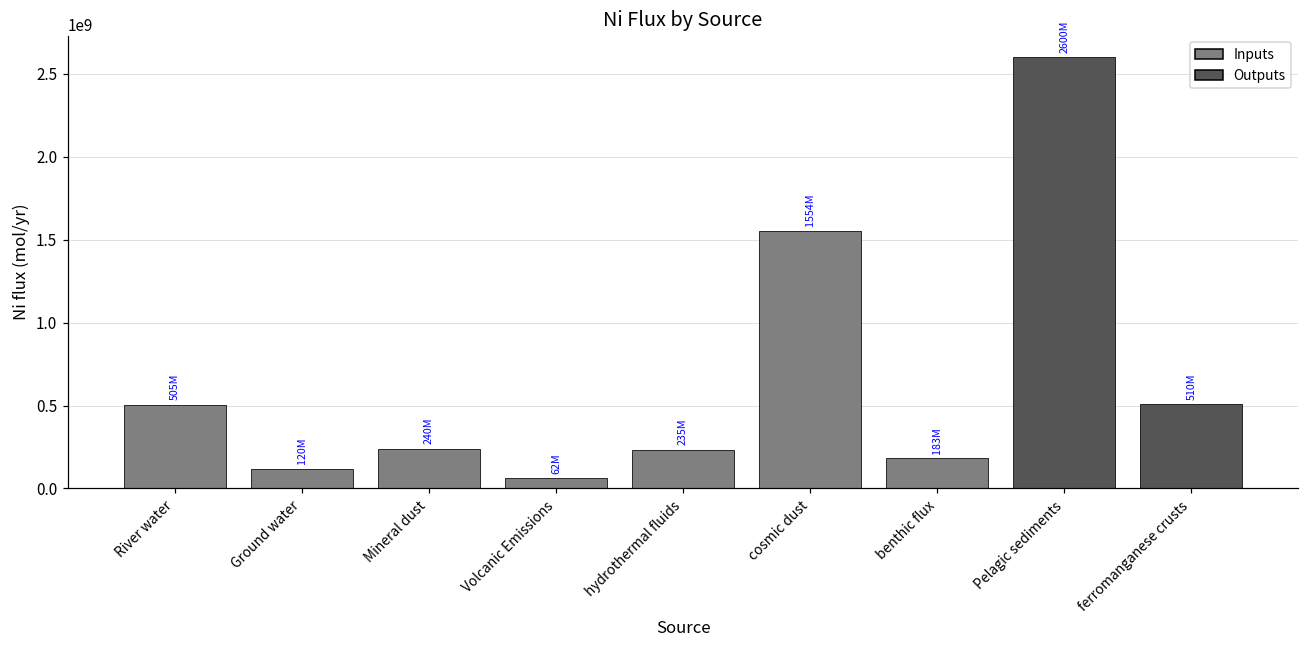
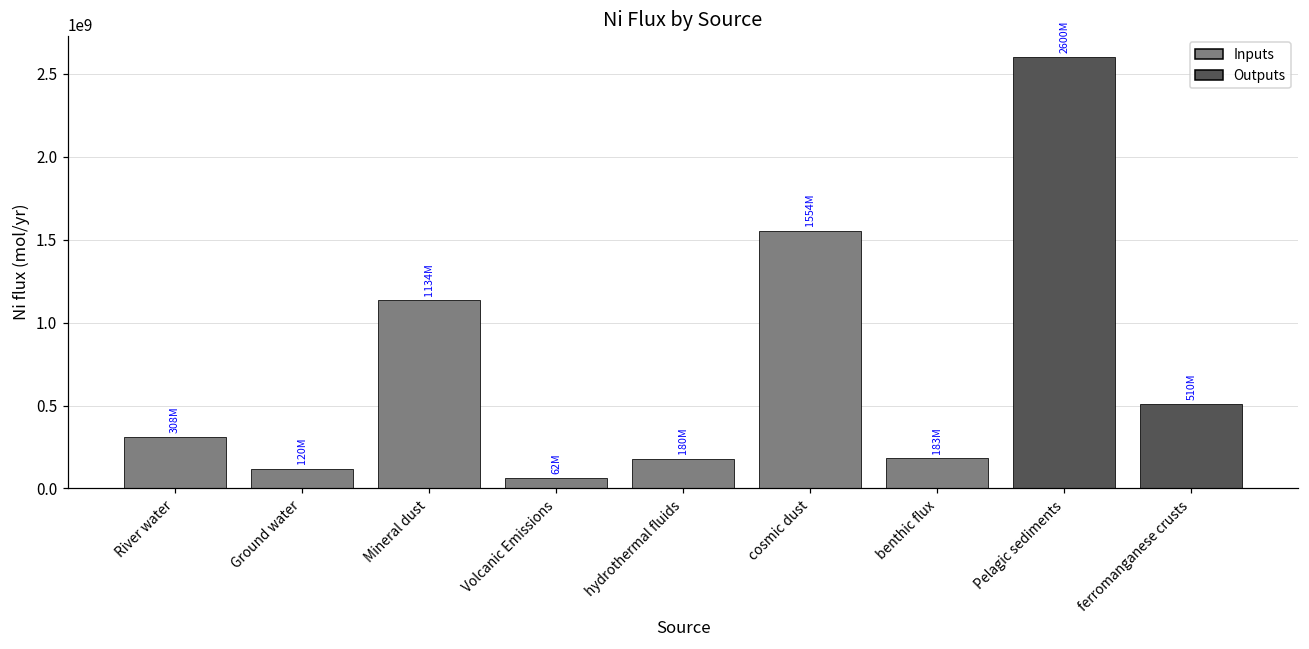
  {
-   "River water": "505M",
+   "River water": "308M",
    "Ground water": "120M",
-   "Mineral dust": "240M",
+   "Mineral dust": "1134M",
    "Volcanic Emissions": "62M",
-   "hydrothermal fluids": "235M",
+   "hydrothermal fluids": "180M",
    "cosmic dust": "1554M",
    "benthic flux": "183M",
    "Pelagic sediments": "2600M",
    "ferromanganese crusts": "510M"
  }
